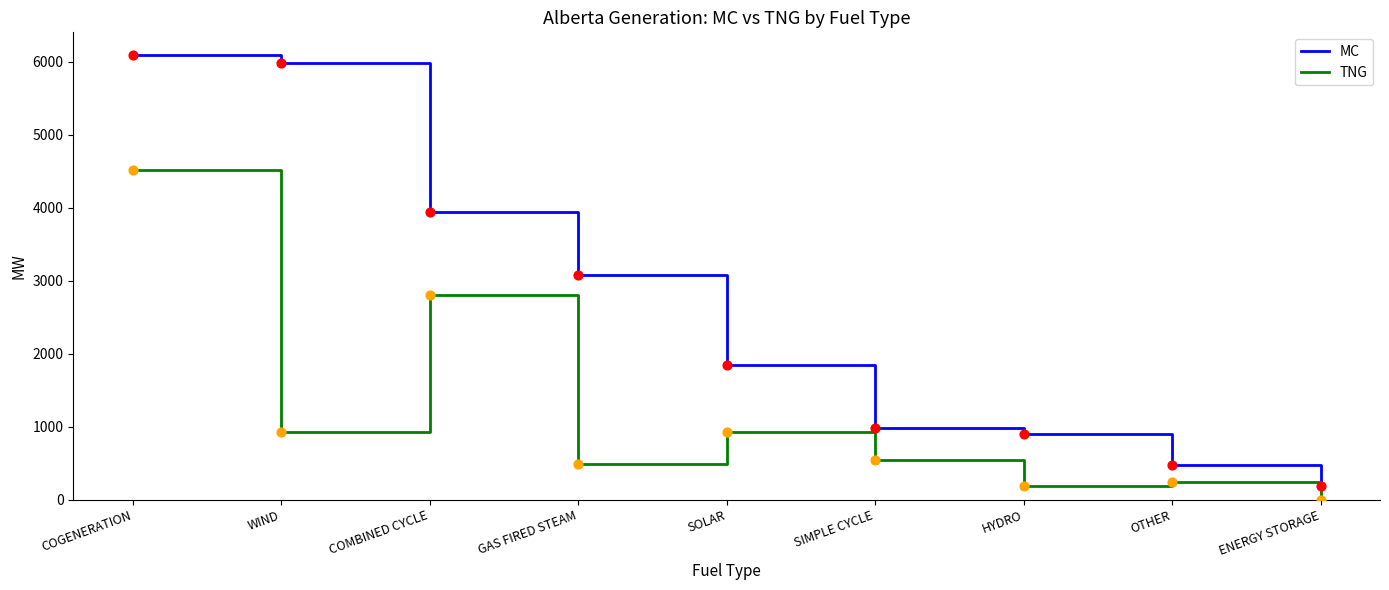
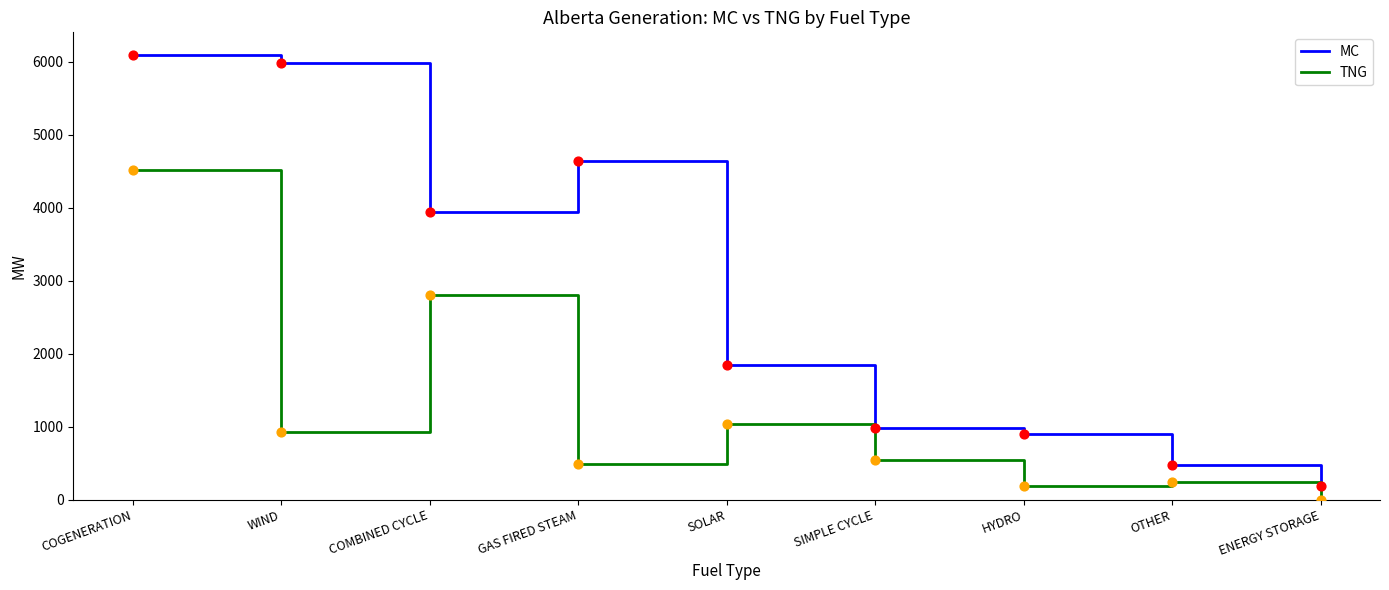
  {
    "MC": {
      "COGENERATION": 6100,
      "WIND": 6000,
      "COMBINED CYCLE": 3900,
-     "GAS FIRED STEAM": 3100,
+     "GAS FIRED STEAM": 4600,
      "SOLAR": 1900,
      "SIMPLE CYCLE": 1000,
      "HYDRO": 900,
      "OTHER": 500,
      "ENERGY STORAGE": 200
    },
    "TNG": {
      "COGENERATION": 4500,
      "WIND": 900,
      "COMBINED CYCLE": 2800,
      "GAS FIRED STEAM": 500,
-     "SOLAR": 900,
+     "SOLAR": 1000,
      "SIMPLE CYCLE": 500,
      "HYDRO": 200,
      "OTHER": 200,
      "ENERGY STORAGE": 0
    }
  }
